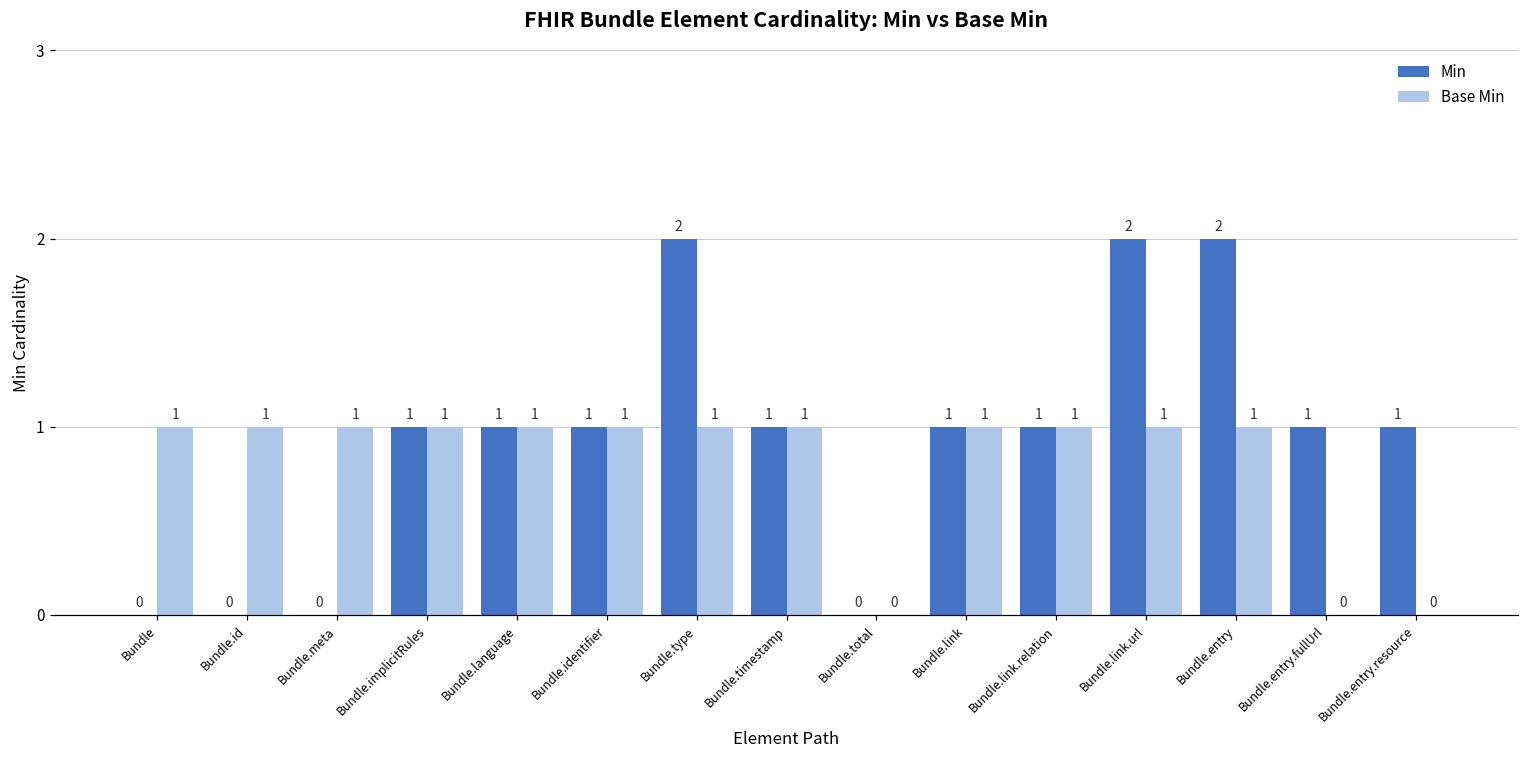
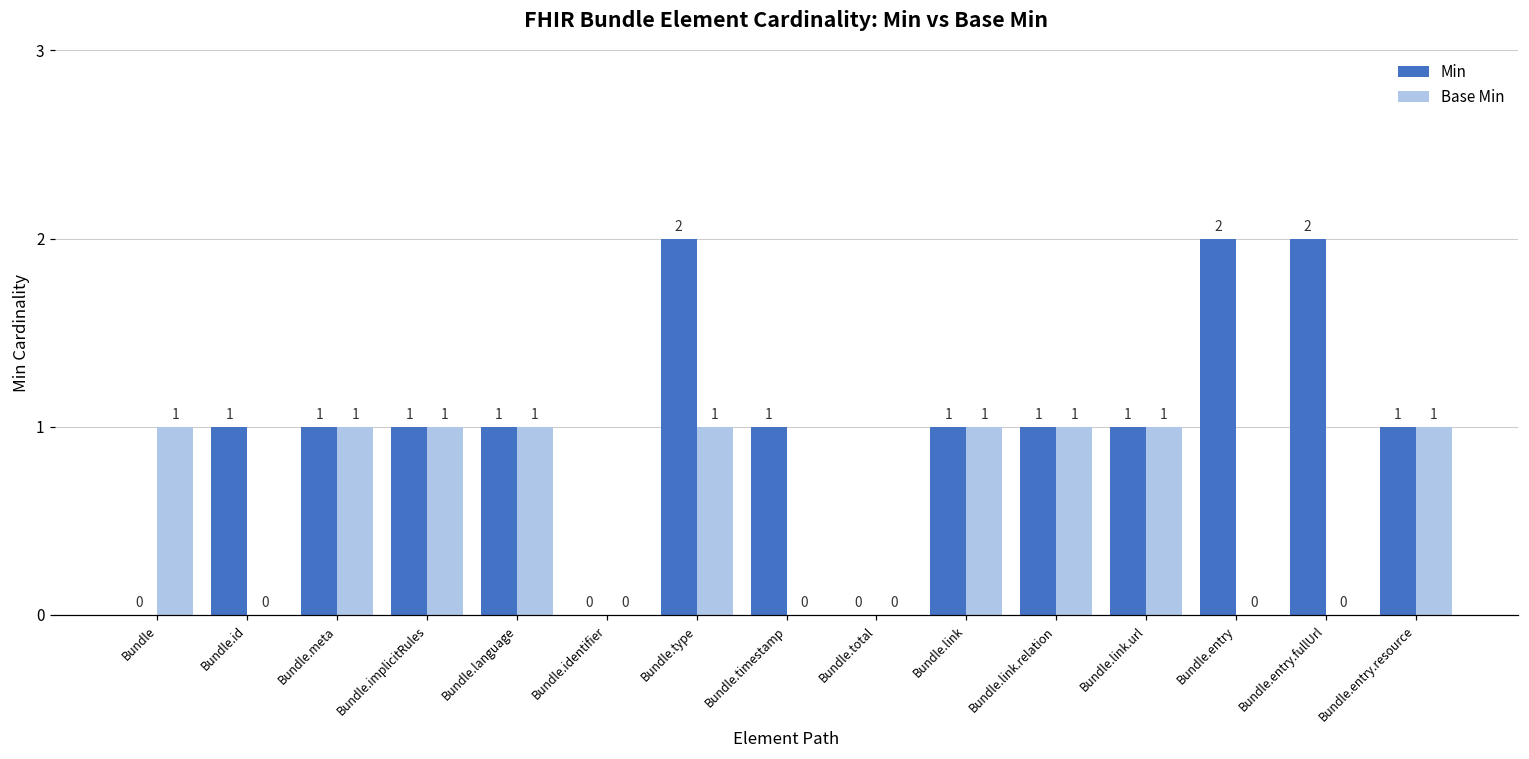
  {
    "Min": {
      "Bundle": 0,
-     "Bundle.id": 0,
-     "Bundle.meta": 0,
+     "Bundle.id": 1,
+     "Bundle.meta": 1,
      "Bundle.implicitRules": 1,
      "Bundle.language": 1,
-     "Bundle.identifier": 1,
+     "Bundle.identifier": 0,
      "Bundle.type": 2,
      "Bundle.timestamp": 1,
      "Bundle.total": 0,
      "Bundle.link": 1,
      "Bundle.link.relation": 1,
-     "Bundle.link.url": 2,
+     "Bundle.link.url": 1,
      "Bundle.entry": 2,
-     "Bundle.entry.fullUrl": 1,
+     "Bundle.entry.fullUrl": 2,
      "Bundle.entry.resource": 1
    },
    "Base Min": {
      "Bundle": 1,
-     "Bundle.id": 1,
+     "Bundle.id": 0,
      "Bundle.meta": 1,
      "Bundle.implicitRules": 1,
      "Bundle.language": 1,
-     "Bundle.identifier": 1,
+     "Bundle.identifier": 0,
      "Bundle.type": 1,
-     "Bundle.timestamp": 1,
+     "Bundle.timestamp": 0,
      "Bundle.total": 0,
      "Bundle.link": 1,
      "Bundle.link.relation": 1,
      "Bundle.link.url": 1,
-     "Bundle.entry": 1,
+     "Bundle.entry": 0,
      "Bundle.entry.fullUrl": 0,
-     "Bundle.entry.resource": 0
+     "Bundle.entry.resource": 1
    }
  }
